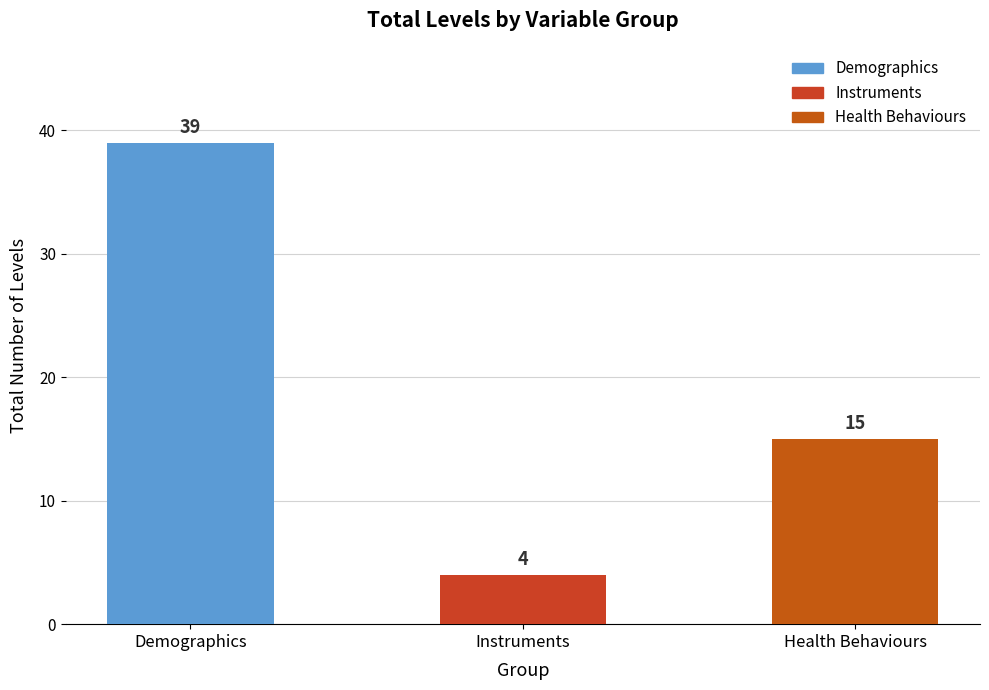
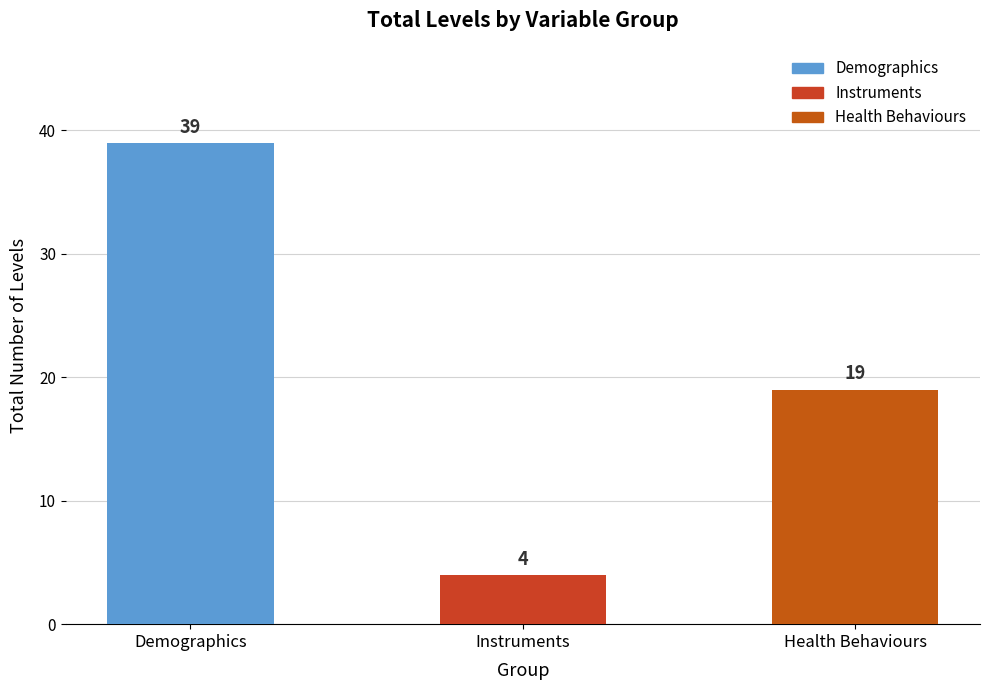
  {
    "Demographics": 39,
    "Instruments": 4,
-   "Health Behaviours": 15
+   "Health Behaviours": 19
  }
